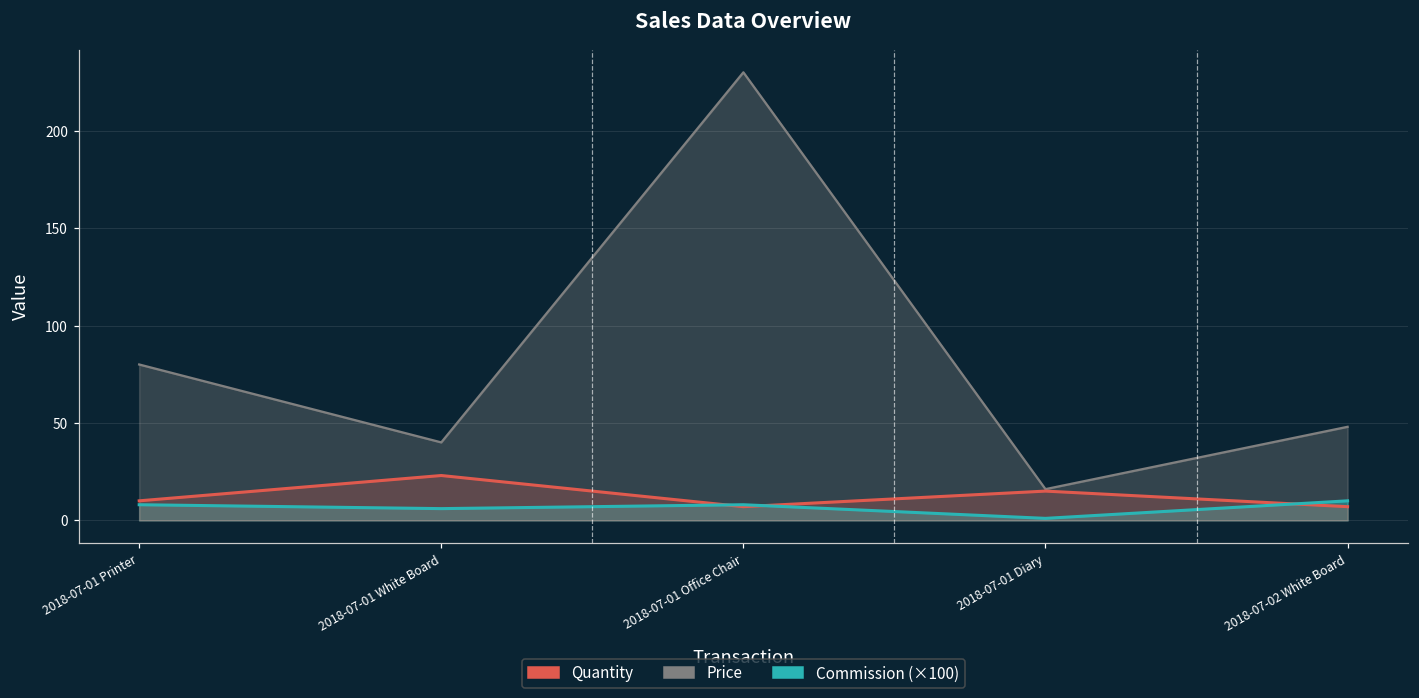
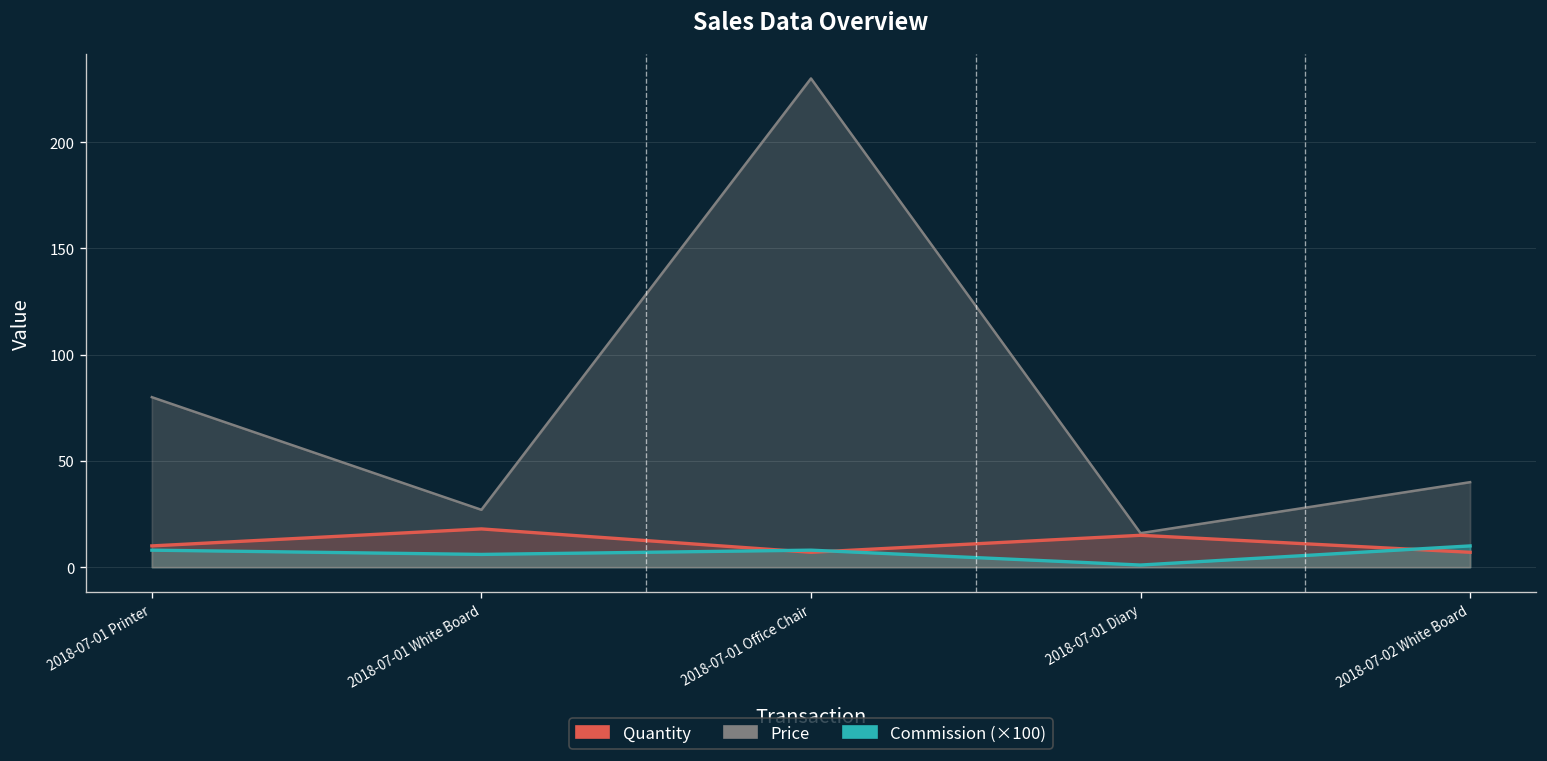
  {
    "Price": {
      "2018-07-01 Printer": 80,
-     "2018-07-01 White Board": 40,
+     "2018-07-01 White Board": 27,
      "2018-07-01 Office Chair": 230,
-     "2018-07-02 White Board": 48
+     "2018-07-02 White Board": 40
    },
    "Quantity": {
      "2018-07-01 Printer": 10,
-     "2018-07-01 White Board": 23,
+     "2018-07-01 White Board": 18,
      "2018-07-02 White Board": 7
    },
    "Commission (×100)": {
      "2018-07-01 Printer": 8,
      "2018-07-01 White Board": 6,
      "2018-07-01 Diary": 1,
      "2018-07-02 White Board": 10
    }
  }
